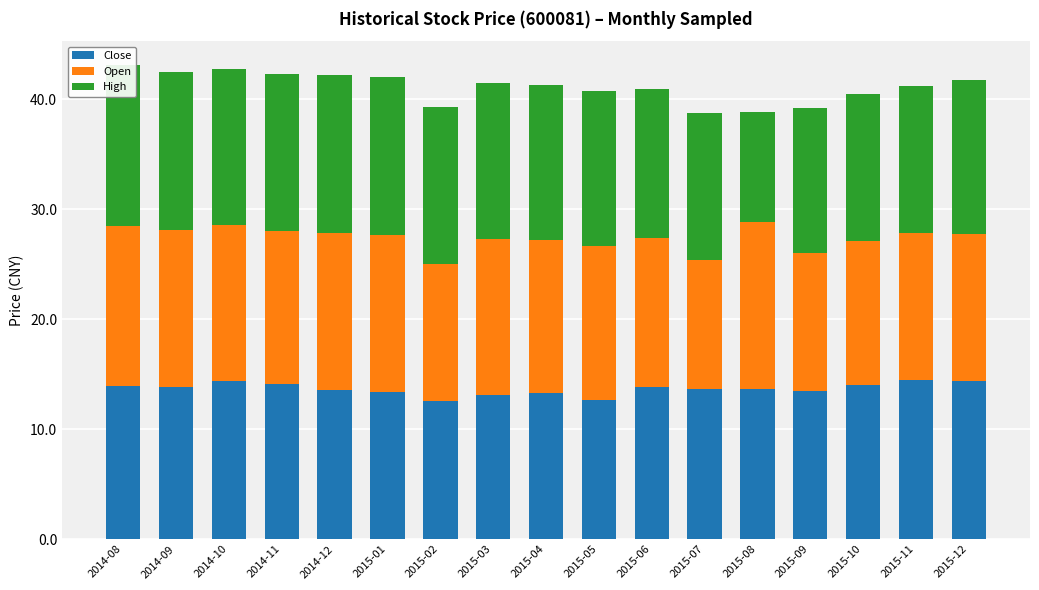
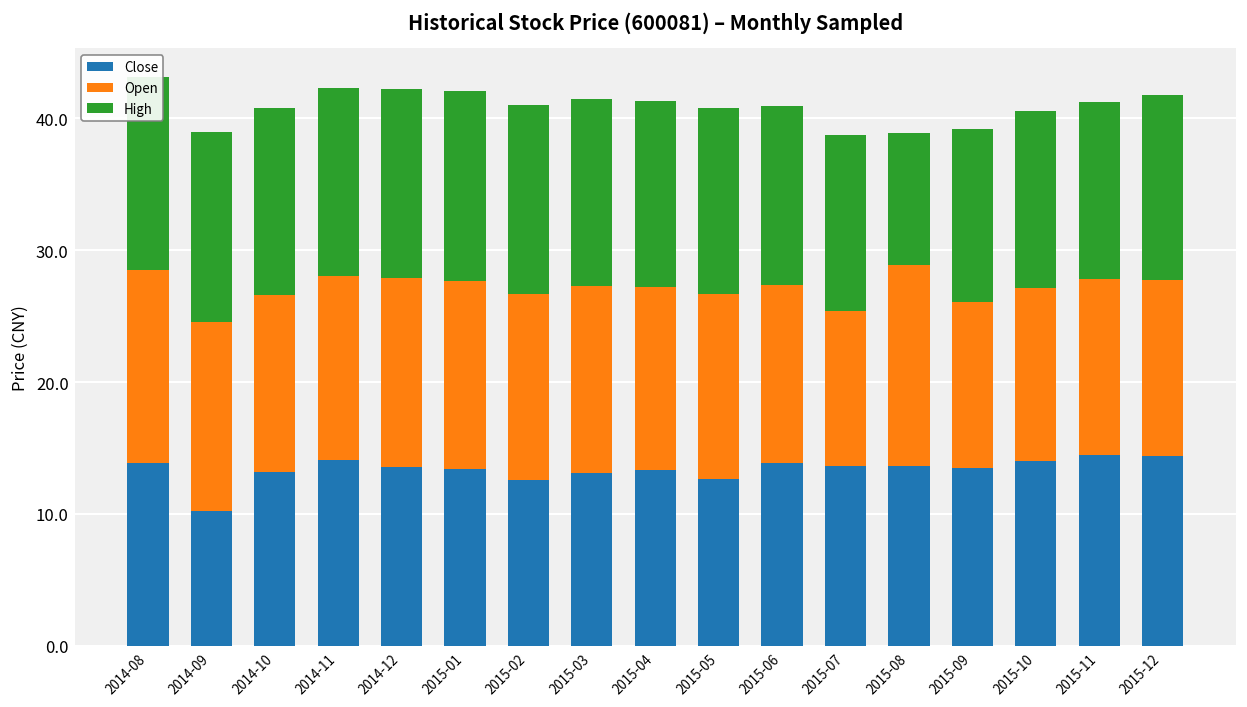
  {
    "Close": {
      "2014-08": 13.9,
-     "2014-09": 13.8,
-     "2014-10": 14.4,
+     "2014-09": 10.3,
+     "2014-10": 13.2,
      "2014-11": 14.1,
      "2014-12": 13.6,
      "2015-01": 13.4,
      "2015-02": 12.6,
      "2015-03": 13.1,
      "2015-04": 13.3,
      "2015-05": 12.6,
      "2015-06": 13.8,
      "2015-07": 13.7,
      "2015-08": 13.6,
      "2015-09": 13.5,
      "2015-10": 14.0,
      "2015-11": 14.5,
      "2015-12": 14.4
    },
    "Open": {
      "2014-08": 14.6,
      "2014-09": 14.3,
-     "2014-10": 14.2,
+     "2014-10": 13.4,
      "2014-11": 13.9,
      "2014-12": 14.3,
      "2015-01": 14.3,
-     "2015-02": 12.4,
+     "2015-02": 14.1,
      "2015-03": 14.1,
      "2015-04": 13.9,
      "2015-05": 14.1,
      "2015-06": 13.5,
      "2015-07": 11.7,
      "2015-08": 15.2,
      "2015-09": 12.5,
      "2015-10": 13.2,
      "2015-11": 13.3,
      "2015-12": 13.4
    },
    "High": {
      "2014-09": 14.4,
      "2014-10": 14.2,
      "2014-11": 14.3,
      "2014-12": 14.3,
      "2015-01": 14.4,
      "2015-02": 14.3,
      "2015-03": 14.2,
      "2015-04": 14.1,
      "2015-05": 14.1,
      "2015-06": 13.5,
      "2015-07": 13.4,
      "2015-08": 10.0,
      "2015-09": 13.1,
      "2015-10": 13.4,
      "2015-11": 13.4,
      "2015-12": 14.0
    }
  }
